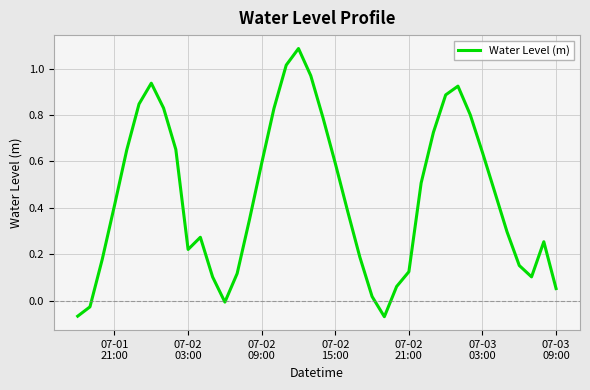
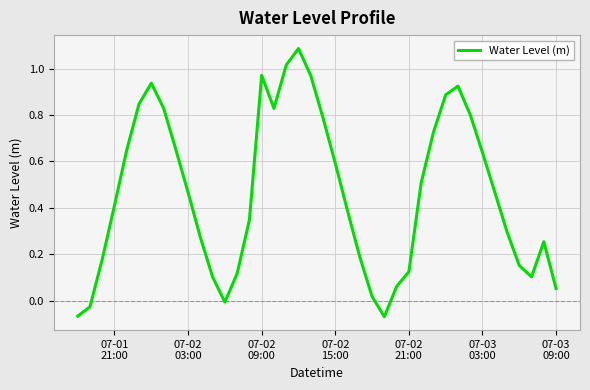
  {
    "07-01 21:00": 0.41,
-   "07-02 03:00": 0.22,
-   "07-02 09:00": 0.59,
+   "07-02 03:00": 0.47,
+   "07-02 09:00": 0.97,
    "07-02 15:00": 0.59,
    "07-02 21:00": 0.13,
    "07-03 03:00": 0.64,
    "07-03 09:00": 0.05
  }
